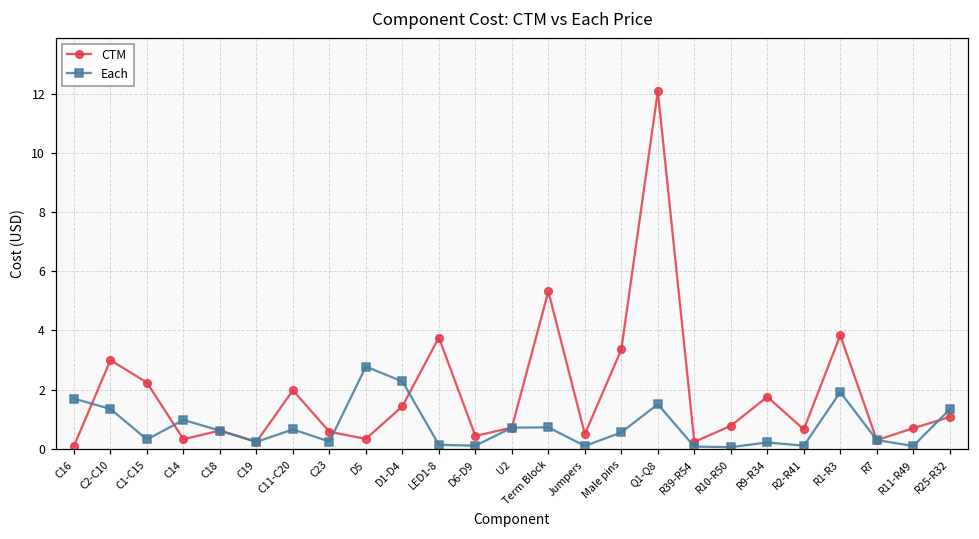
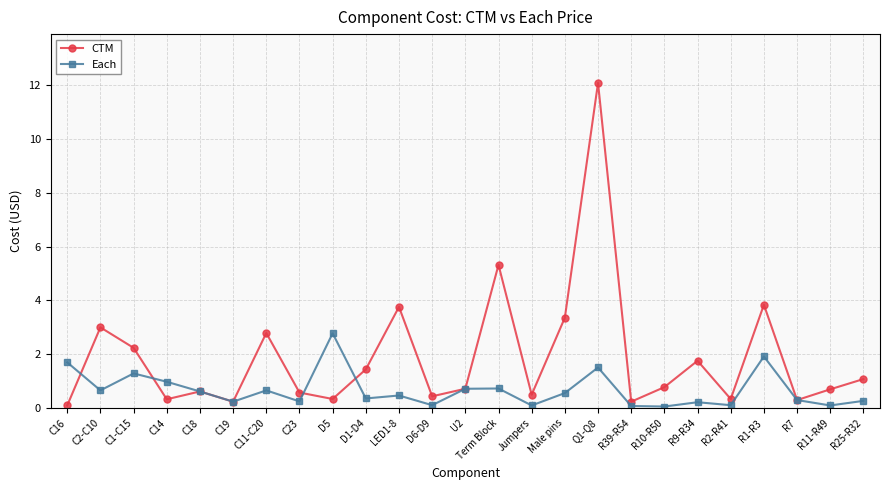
  {
    "CTM": {
      "C16": 0.1,
      "C2-C10": 3.0,
      "C1-C15": 2.2,
      "C14": 0.3,
-     "C11-C20": 2.0,
+     "C11-C20": 2.8,
      "C23": 0.6,
      "D5": 0.3,
      "D1-D4": 1.4,
      "LED1-8": 3.8,
      "D6-D9": 0.4,
      "Term Block": 5.3,
      "Jumpers": 0.5,
      "Male pins": 3.4,
      "Q1-Q8": 12.1,
      "R39-R54": 0.2,
      "R10-R50": 0.8,
      "R9-R34": 1.8,
-     "R2-R41": 0.7,
+     "R2-R41": 0.3,
      "R1-R3": 3.8,
      "R11-R49": 0.7,
      "R25-R32": 1.1
    },
    "Each": {
      "C16": 1.7,
-     "C2-C10": 1.4,
-     "C1-C15": 0.3,
+     "C2-C10": 0.7,
+     "C1-C15": 1.3,
      "C14": 1.0,
      "C11-C20": 0.7,
      "C23": 0.3,
      "D5": 2.8,
-     "D1-D4": 2.3,
-     "LED1-8": 0.1,
+     "D1-D4": 0.4,
+     "LED1-8": 0.5,
      "D6-D9": 0.1,
      "Term Block": 0.7,
      "Jumpers": 0.1,
      "Male pins": 0.6,
      "Q1-Q8": 1.5,
      "R39-R54": 0.1,
      "R10-R50": 0.1,
      "R9-R34": 0.2,
      "R2-R41": 0.1,
      "R1-R3": 1.9,
      "R11-R49": 0.1,
-     "R25-R32": 1.3
+     "R25-R32": 0.3
    }
  }
